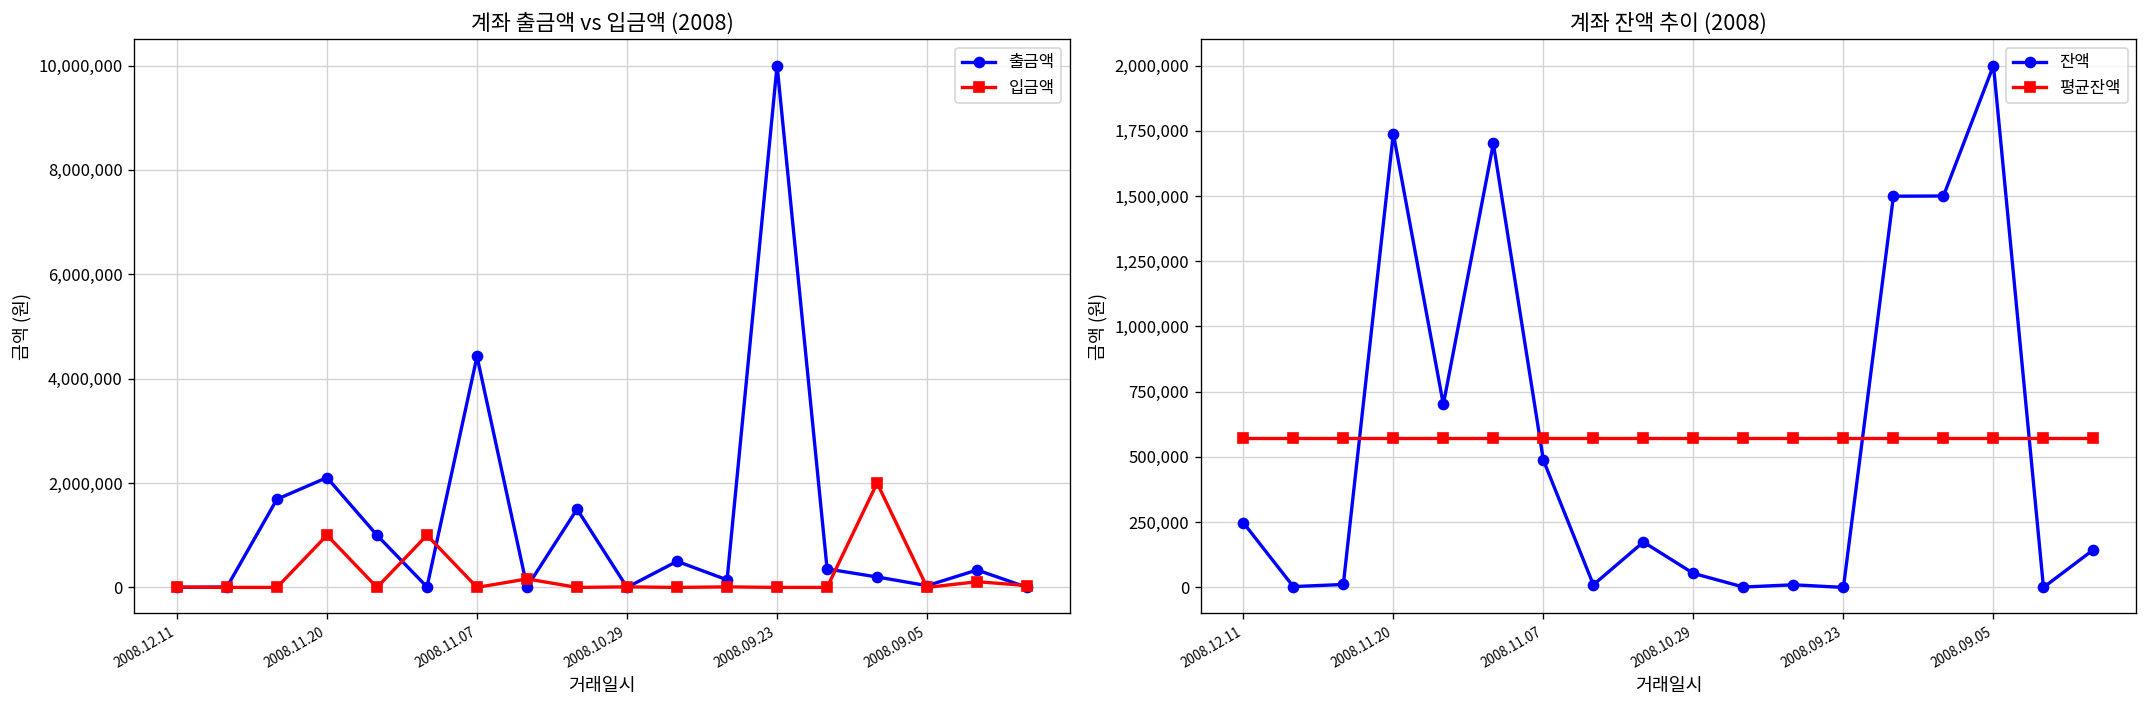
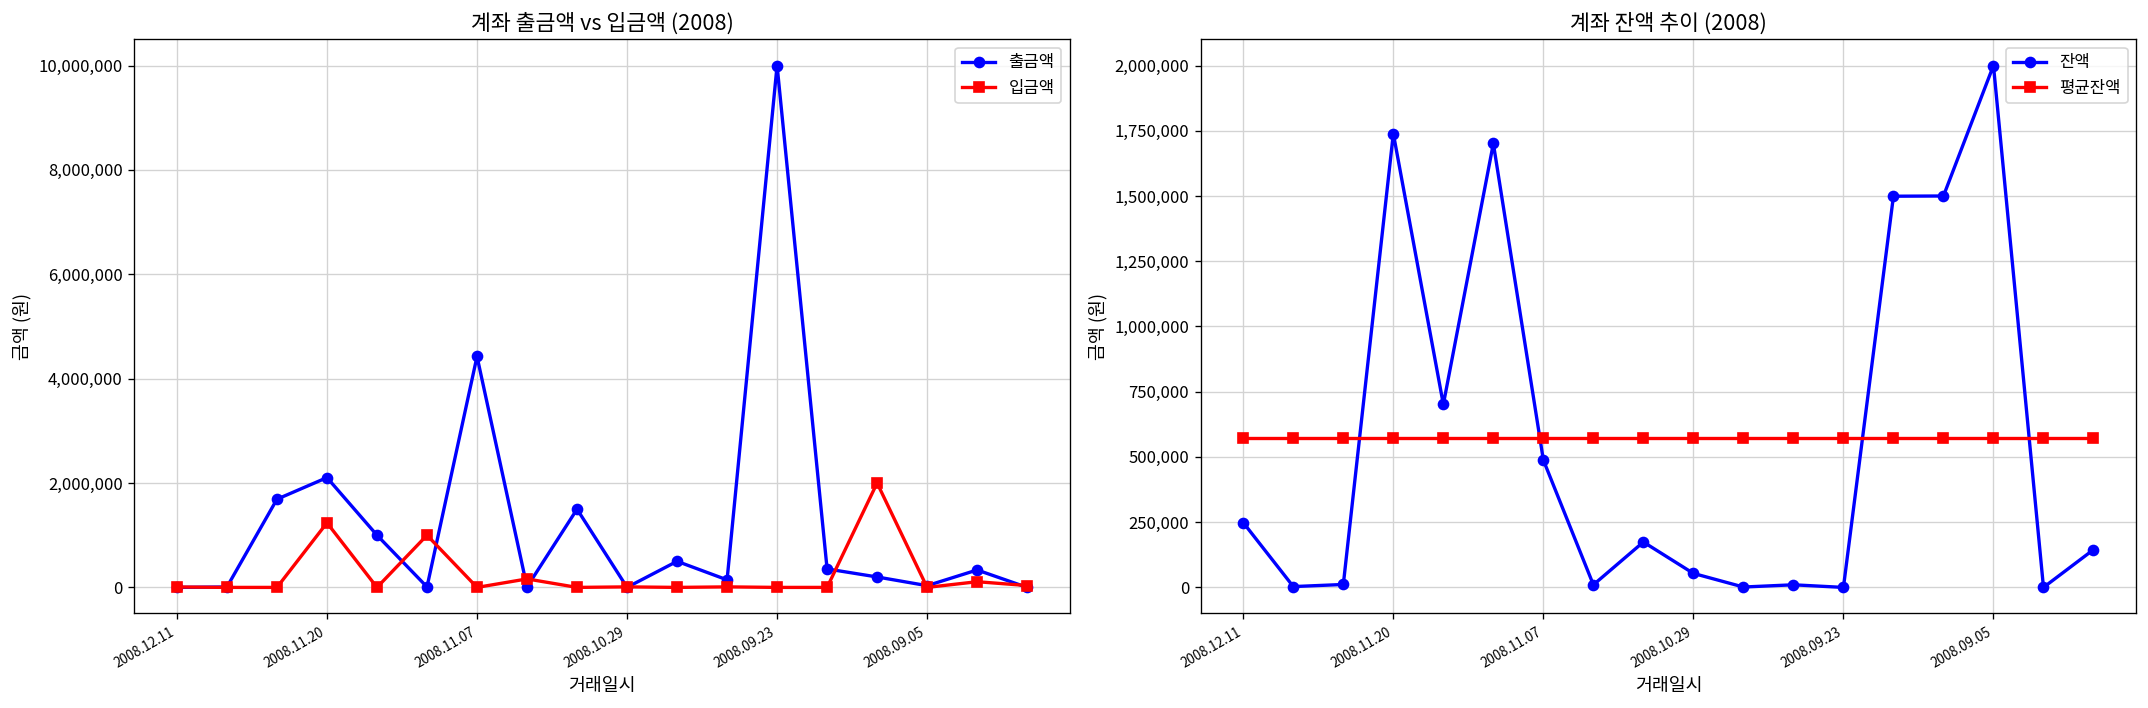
  {
    "계좌 출금액 vs 입금액 (2008)": {
      "출금액": {
        "2008.11.20": "2,100,000",
        "2008.11.07": "4,400,000",
        "2008.09.23": "10,000,000"
      },
      "입금액": {
-       "2008.11.20": "1,000,000",
+       "2008.11.20": "1,200,000",
        "2008.11.07": "0",
        "2008.09.23": "0"
      }
    },
    "계좌 잔액 추이 (2008)": {
      "잔액": {
        "2008.12.11": "250,000",
        "2008.11.20": "1,740,000",
        "2008.11.07": "490,000",
        "2008.10.29": "50,000",
        "2008.09.23": "0",
        "2008.09.05": "2,000,000"
      },
      "평균잔액": {
        "2008.12.11": "570,000",
        "2008.11.20": "570,000",
        "2008.11.07": "570,000",
        "2008.10.29": "570,000",
        "2008.09.23": "570,000",
        "2008.09.05": "570,000"
      }
    }
  }
